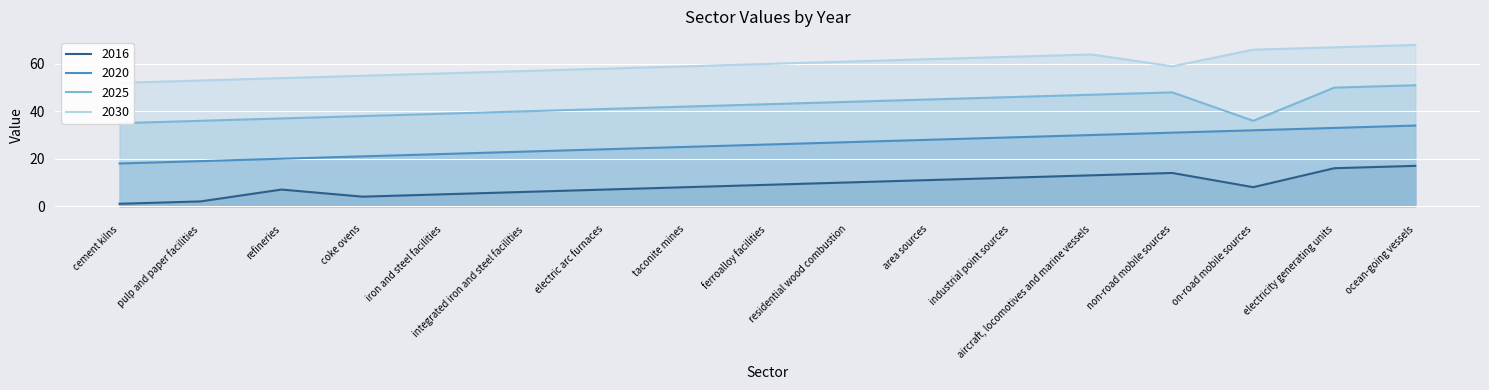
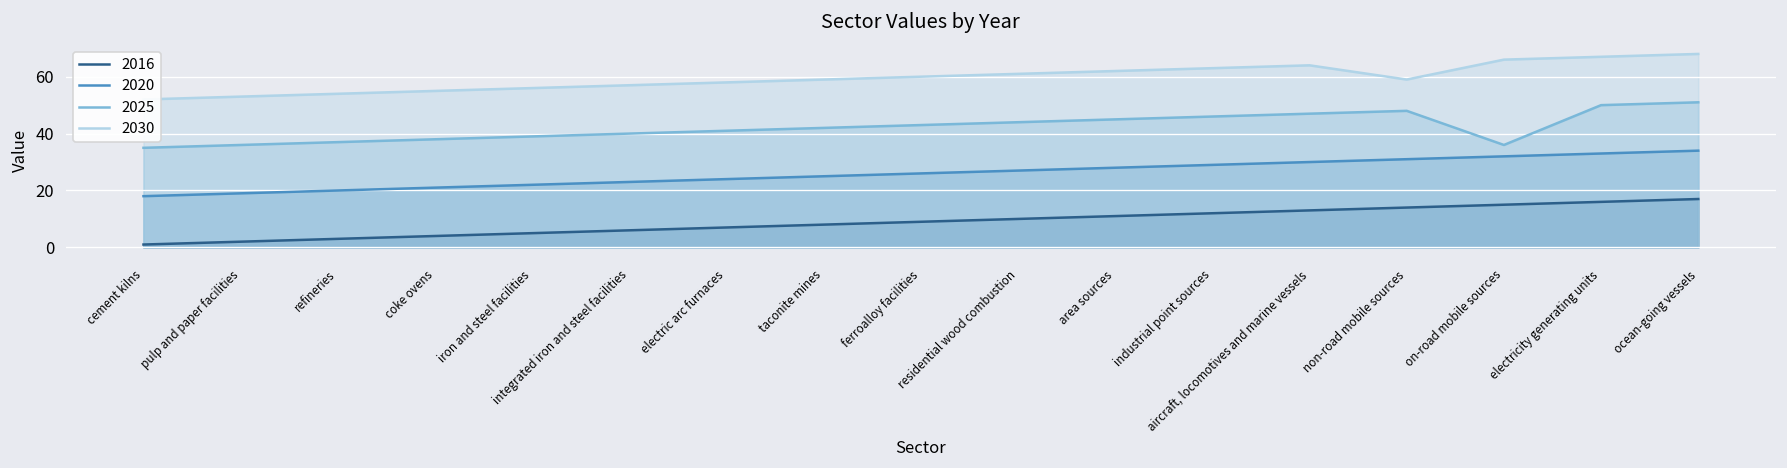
  {
    "2016": {
      "cement kilns": 1,
      "pulp and paper facilities": 2,
-     "refineries": 7,
+     "refineries": 3,
      "coke ovens": 4,
      "iron and steel facilities": 5,
      "integrated iron and steel facilities": 6,
      "electric arc furnaces": 7,
      "taconite mines": 8,
      "ferroalloy facilities": 9,
      "residential wood combustion": 10,
      "area sources": 11,
      "industrial point sources": 12,
      "aircraft, locomotives and marine vessels": 13,
      "non-road mobile sources": 14,
-     "on-road mobile sources": 8,
+     "on-road mobile sources": 15,
      "electricity generating units": 16,
      "ocean-going vessels": 17
    },
    "2020": {
      "cement kilns": 18,
      "pulp and paper facilities": 19,
      "refineries": 20,
      "coke ovens": 21,
      "iron and steel facilities": 22,
      "integrated iron and steel facilities": 23,
      "electric arc furnaces": 24,
      "taconite mines": 25,
      "ferroalloy facilities": 26,
      "residential wood combustion": 27,
      "area sources": 28,
      "industrial point sources": 29,
      "aircraft, locomotives and marine vessels": 30,
      "non-road mobile sources": 31,
      "on-road mobile sources": 32,
      "electricity generating units": 33,
      "ocean-going vessels": 34
    },
    "2025": {
      "pulp and paper facilities": 36,
      "refineries": 37,
      "coke ovens": 38,
      "iron and steel facilities": 39,
      "integrated iron and steel facilities": 40,
      "electric arc furnaces": 41,
      "taconite mines": 42,
      "ferroalloy facilities": 43,
      "residential wood combustion": 44,
      "area sources": 45,
      "industrial point sources": 46,
      "aircraft, locomotives and marine vessels": 47,
      "non-road mobile sources": 48,
      "on-road mobile sources": 36,
      "electricity generating units": 50,
      "ocean-going vessels": 51
    },
    "2030": {
      "pulp and paper facilities": 53,
      "refineries": 54,
      "coke ovens": 55,
      "iron and steel facilities": 56,
      "integrated iron and steel facilities": 57,
      "electric arc furnaces": 58,
      "taconite mines": 59,
      "ferroalloy facilities": 60,
      "residential wood combustion": 61,
      "area sources": 62,
      "industrial point sources": 63,
      "aircraft, locomotives and marine vessels": 64,
      "non-road mobile sources": 59,
      "on-road mobile sources": 66,
      "electricity generating units": 67,
      "ocean-going vessels": 68
    }
  }
